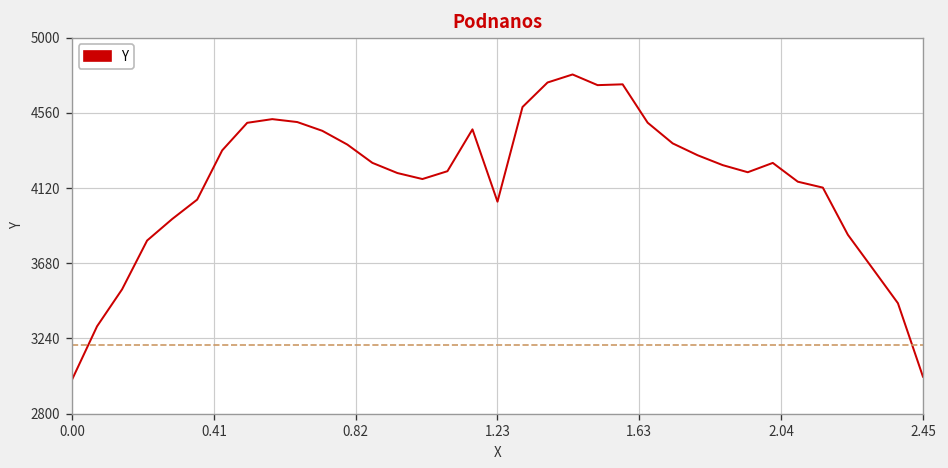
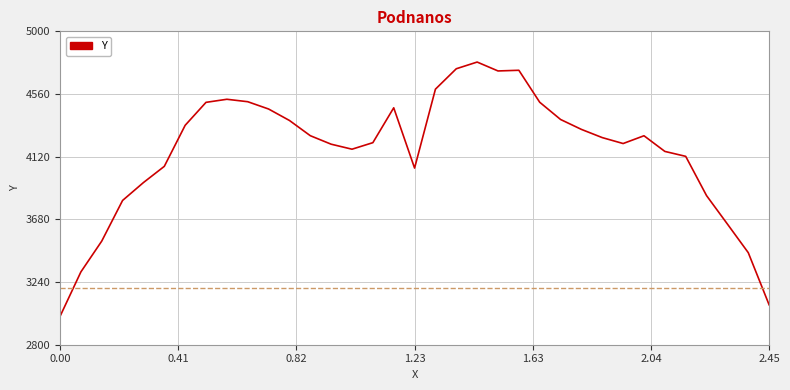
  {
    "0.00": 3000,
    "1.23": 4040,
-   "2.45": 3020
+   "2.45": 3080
  }
